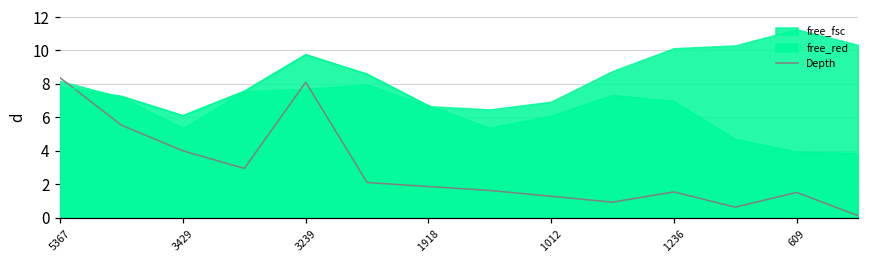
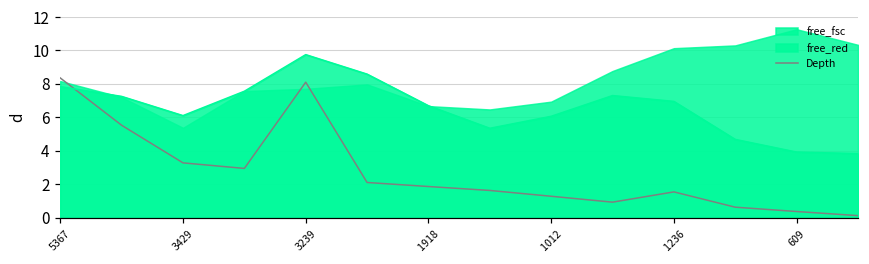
  {
    "Depth": {
      "5367": 8.4,
-     "3429": 4.0,
+     "3429": 3.3,
      "3239": 8.1,
      "1918": 1.9,
      "1012": 1.3,
      "1236": 1.5,
-     "609": 1.5
+     "609": 0.4
    }
  }
